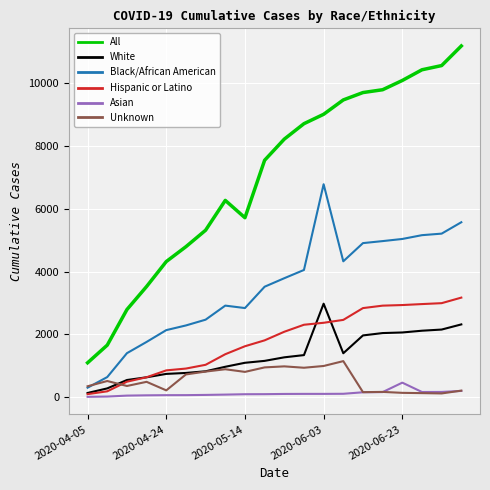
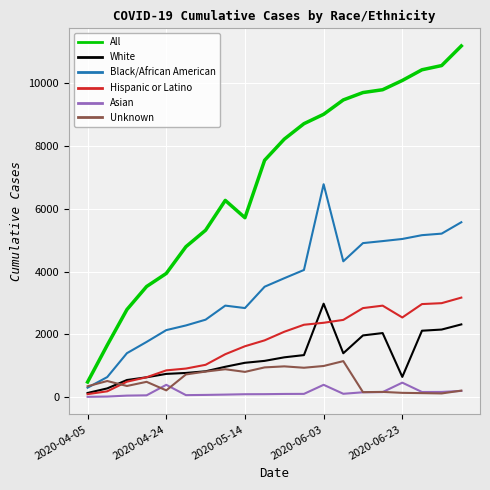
  {
    "All": {
-     "2020-04-05": 1100,
-     "2020-04-24": 4300,
+     "2020-04-05": 500,
+     "2020-04-24": 3900,
      "2020-05-14": 5700,
      "2020-06-03": 9000,
      "2020-06-23": 10100
    },
    "White": {
      "2020-04-24": 700,
      "2020-05-14": 1100,
      "2020-06-03": 3000,
-     "2020-06-23": 2100
+     "2020-06-23": 600
    },
    "Black/African American": {
      "2020-04-24": 2100,
      "2020-05-14": 2800,
      "2020-06-03": 6800,
      "2020-06-23": 5000
    },
    "Hispanic or Latino": {
      "2020-04-24": 900,
      "2020-05-14": 1600,
      "2020-06-03": 2400,
-     "2020-06-23": 2900
+     "2020-06-23": 2500
    },
    "Asian": {
      "2020-04-05": 0,
-     "2020-04-24": 100,
+     "2020-04-24": 400,
      "2020-05-14": 100,
-     "2020-06-03": 100,
+     "2020-06-03": 400,
      "2020-06-23": 500
    },
    "Unknown": {
      "2020-04-24": 200,
      "2020-05-14": 800,
      "2020-06-03": 1000,
      "2020-06-23": 100
    }
  }
